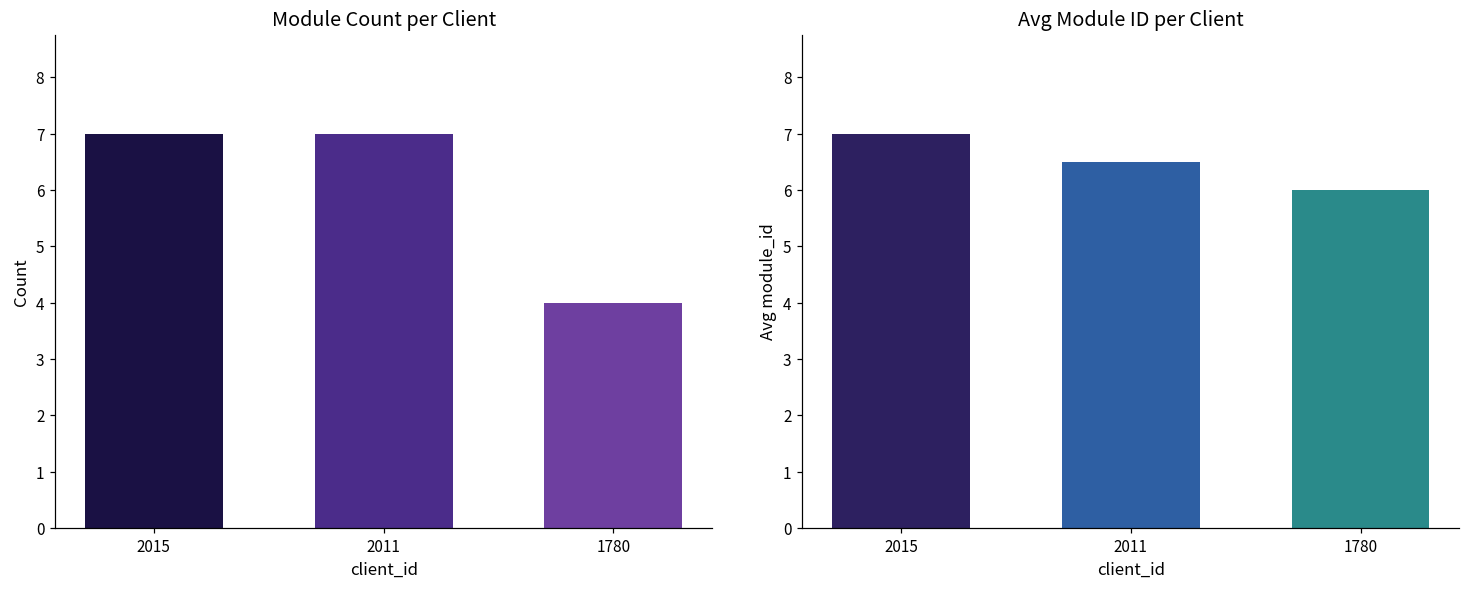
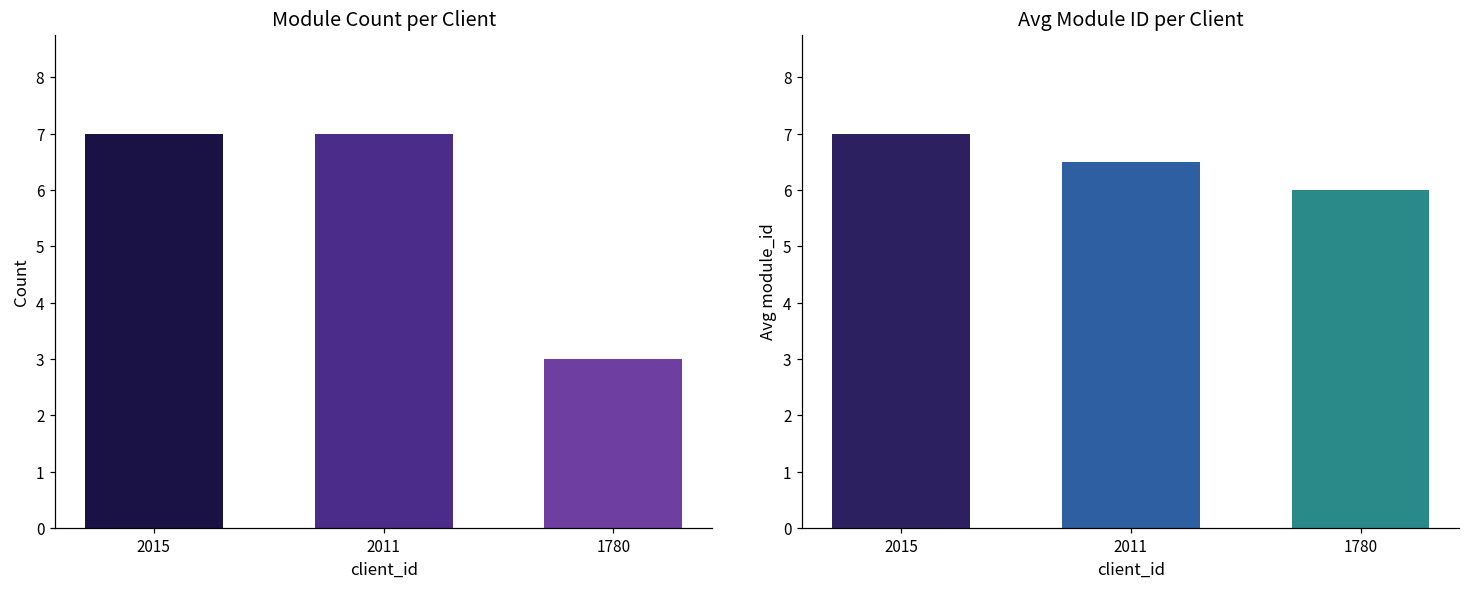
  {
    "Module Count per Client": {
      "2015": 7,
      "2011": 7,
-     "1780": 4
+     "1780": 3
    },
    "Avg Module ID per Client": {
      "2015": 7.0,
      "2011": 6.5,
      "1780": 6.0
    }
  }
